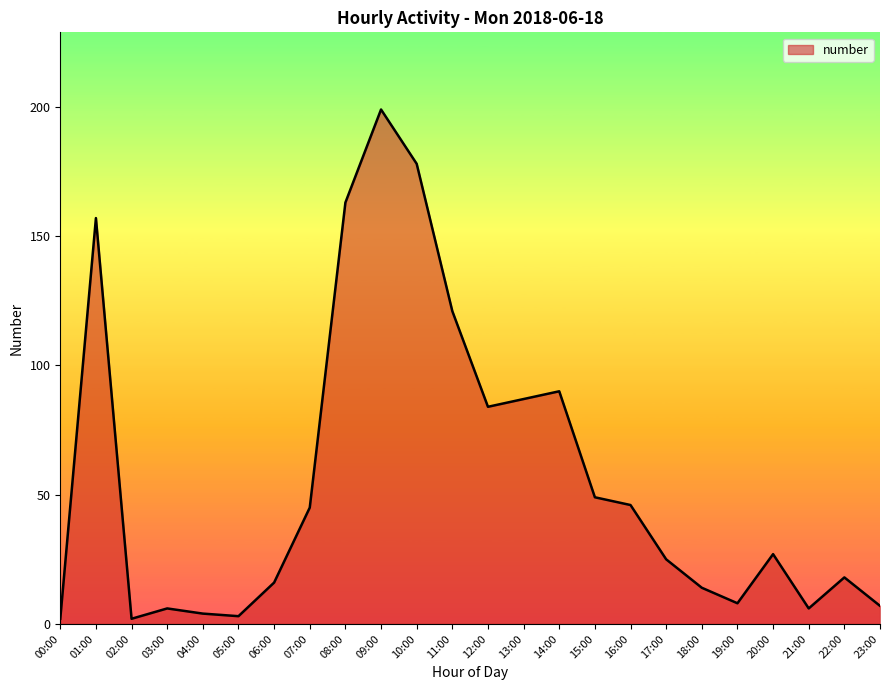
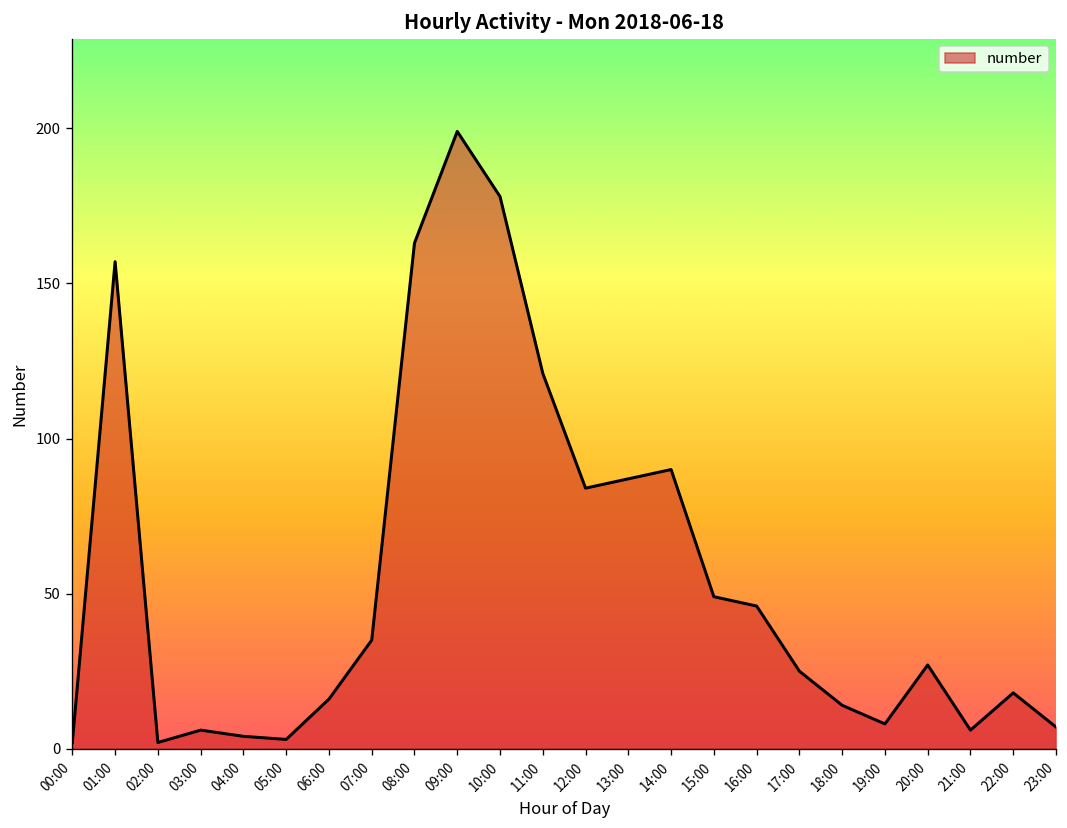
  {
    "00:00": 2,
    "01:00": 157,
    "02:00": 2,
    "03:00": 6,
    "04:00": 4,
    "05:00": 3,
    "06:00": 16,
-   "07:00": 45,
+   "07:00": 35,
    "08:00": 163,
    "09:00": 199,
    "10:00": 178,
    "11:00": 121,
    "12:00": 84,
    "13:00": 87,
    "14:00": 90,
    "15:00": 49,
    "16:00": 46,
    "17:00": 25,
    "18:00": 14,
    "19:00": 8,
    "20:00": 27,
    "21:00": 6,
    "22:00": 18,
    "23:00": 7
  }
